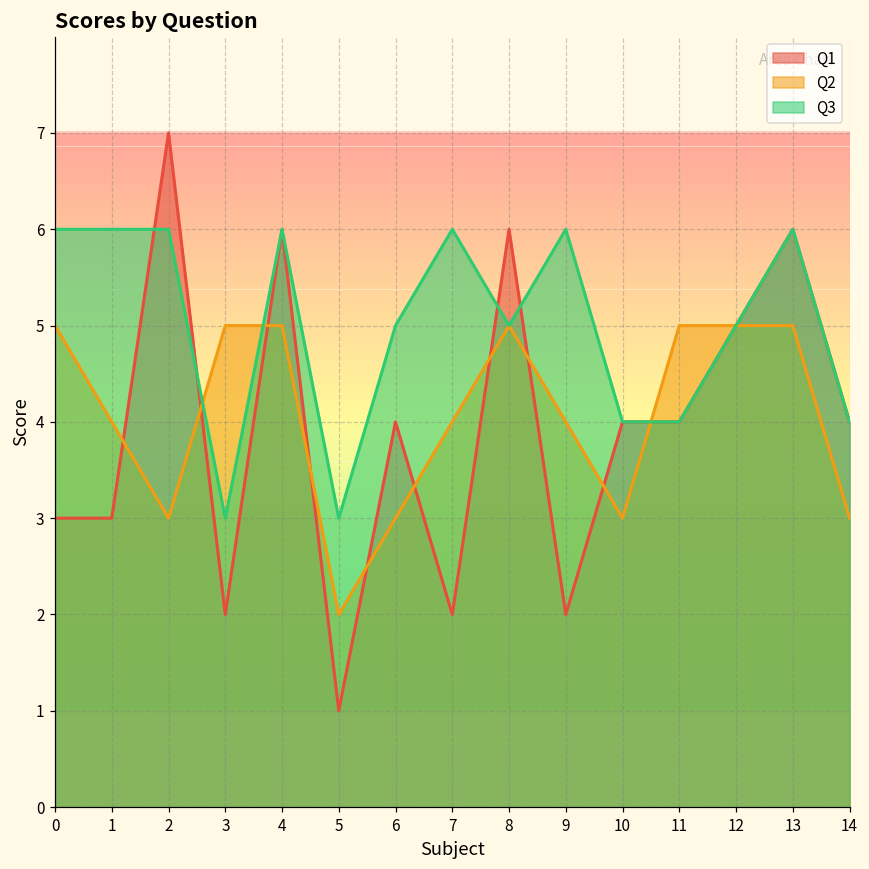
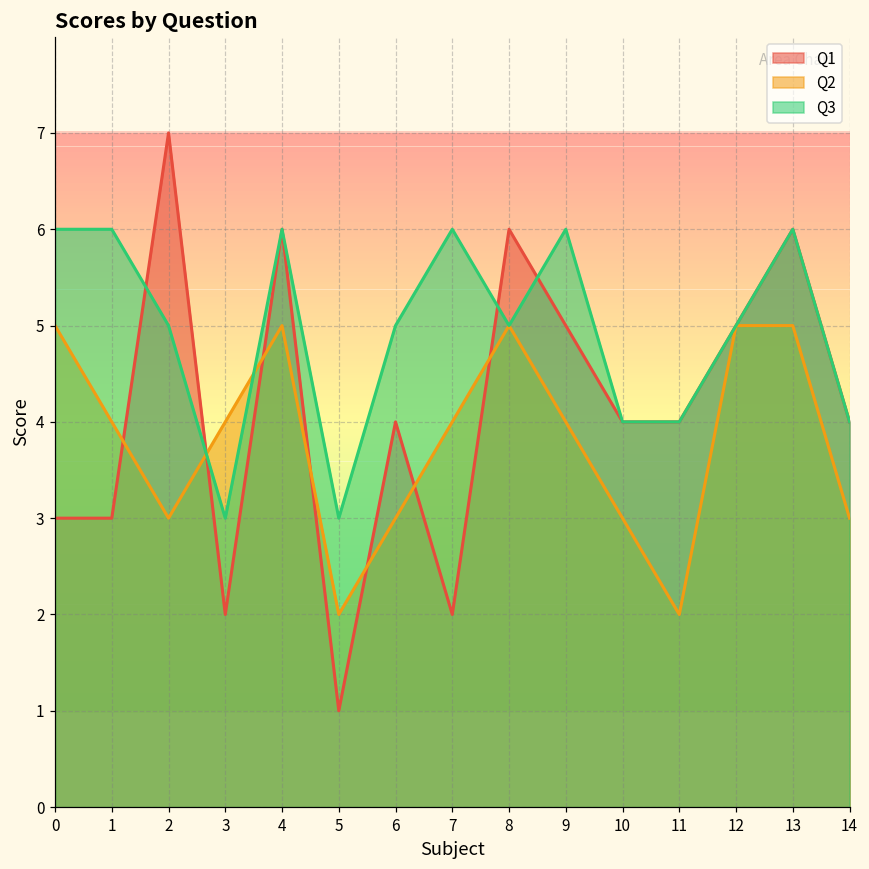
  {
    "Q1": {
      "0": 3,
      "1": 3,
      "2": 7,
      "3": 2,
      "5": 1,
      "6": 4,
      "7": 2,
      "8": 6,
-     "9": 2
+     "9": 5
    },
    "Q2": {
      "0": 5,
      "1": 4,
      "2": 3,
-     "3": 5,
+     "3": 4,
      "4": 5,
      "5": 2,
      "6": 3,
      "7": 4,
      "9": 4,
      "10": 3,
-     "11": 5,
+     "11": 2,
      "13": 5,
      "14": 3
    },
    "Q3": {
      "0": 6,
      "1": 6,
-     "2": 6,
+     "2": 5,
      "3": 3,
      "5": 3,
      "6": 5,
      "7": 6,
      "9": 6
    }
  }
